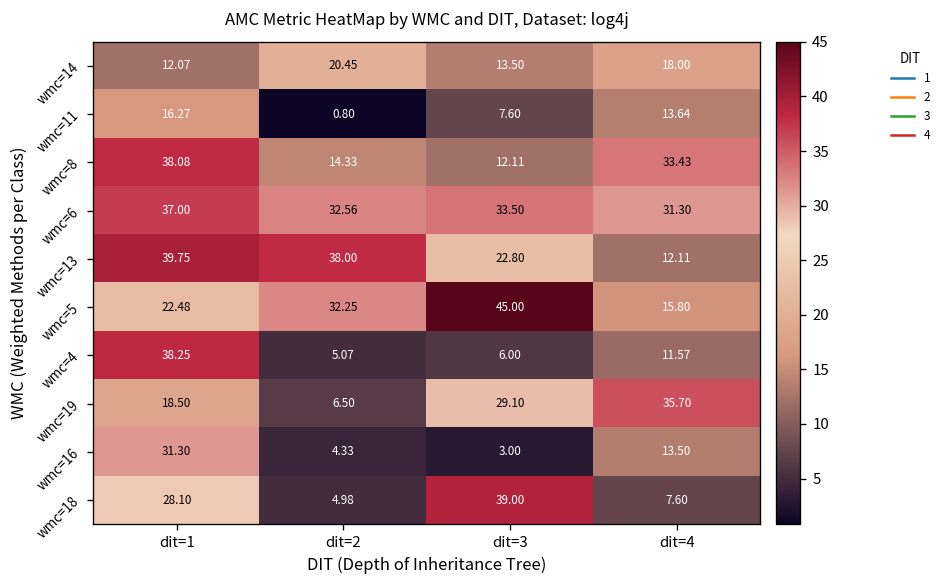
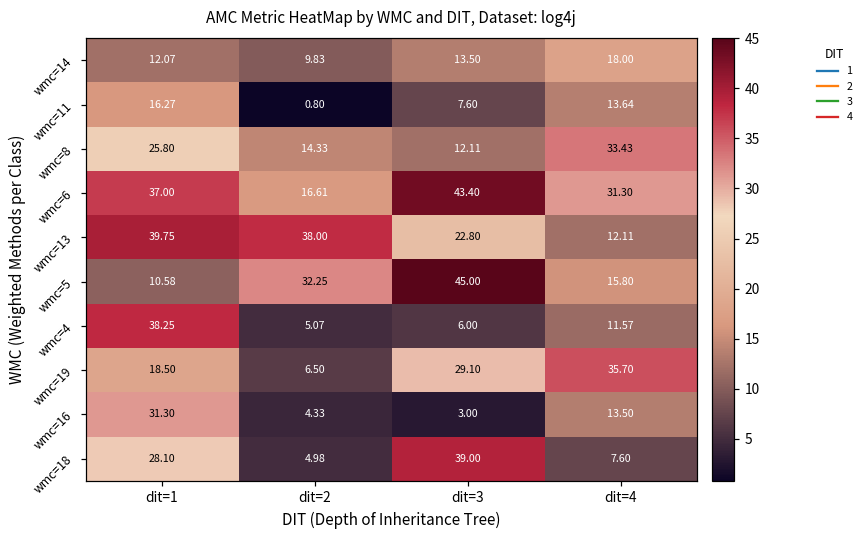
  {
    "wmc=14": {
      "dit=1": 12.07,
-     "dit=2": 20.45,
+     "dit=2": 9.83,
      "dit=3": 13.50,
      "dit=4": 18.00
    },
    "wmc=11": {
      "dit=1": 16.27,
      "dit=2": 0.80,
      "dit=3": 7.60,
      "dit=4": 13.64
    },
    "wmc=8": {
-     "dit=1": 38.08,
+     "dit=1": 25.80,
      "dit=2": 14.33,
      "dit=3": 12.11,
      "dit=4": 33.43
    },
    "wmc=6": {
      "dit=1": 37.00,
-     "dit=2": 32.56,
-     "dit=3": 33.50,
+     "dit=2": 16.61,
+     "dit=3": 43.40,
      "dit=4": 31.30
    },
    "wmc=13": {
      "dit=1": 39.75,
      "dit=2": 38.00,
      "dit=3": 22.80,
      "dit=4": 12.11
    },
    "wmc=5": {
-     "dit=1": 22.48,
+     "dit=1": 10.58,
      "dit=2": 32.25,
      "dit=3": 45.00,
      "dit=4": 15.80
    },
    "wmc=4": {
      "dit=1": 38.25,
      "dit=2": 5.07,
      "dit=3": 6.00,
      "dit=4": 11.57
    },
    "wmc=19": {
      "dit=1": 18.50,
      "dit=2": 6.50,
      "dit=3": 29.10,
      "dit=4": 35.70
    },
    "wmc=16": {
      "dit=1": 31.30,
      "dit=2": 4.33,
      "dit=3": 3.00,
      "dit=4": 13.50
    },
    "wmc=18": {
      "dit=1": 28.10,
      "dit=2": 4.98,
      "dit=3": 39.00,
      "dit=4": 7.60
    }
  }
